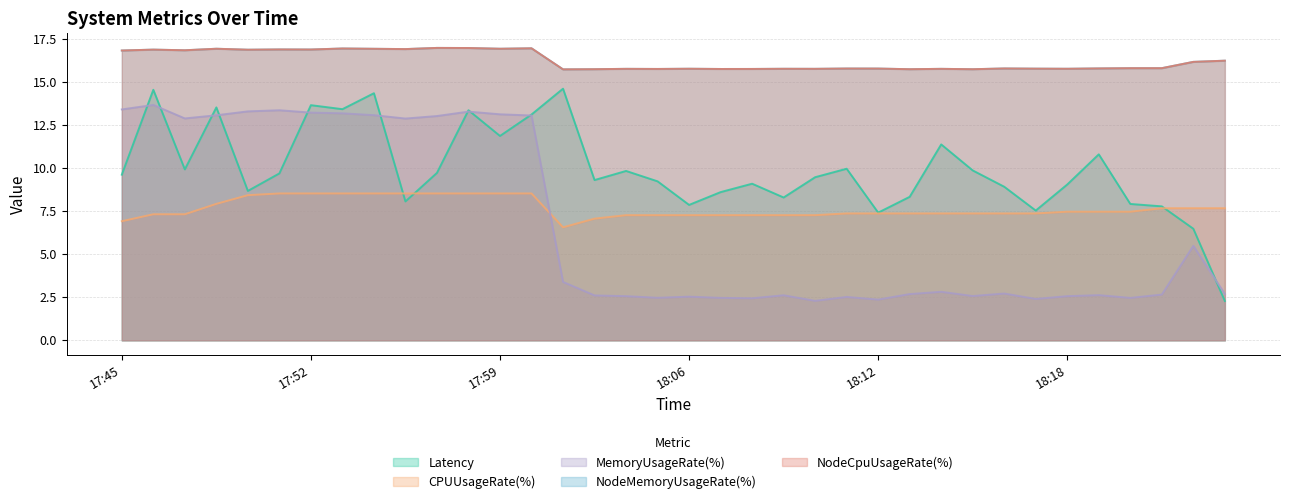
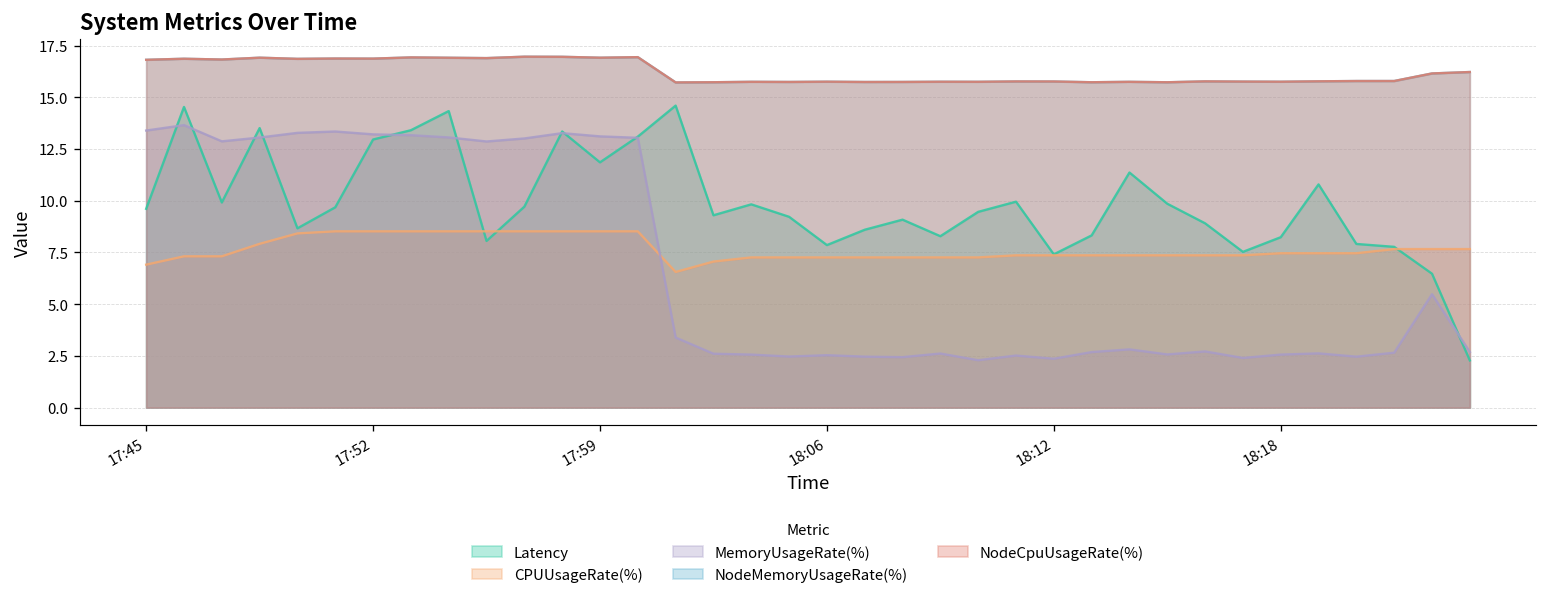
  {
    "Latency": {
      "17:45": 9.6,
-     "17:52": 13.6,
+     "17:52": 13.0,
      "17:59": 11.9,
      "18:06": 7.9,
-     "18:18": 9.0
+     "18:18": 8.2
    }
  }
